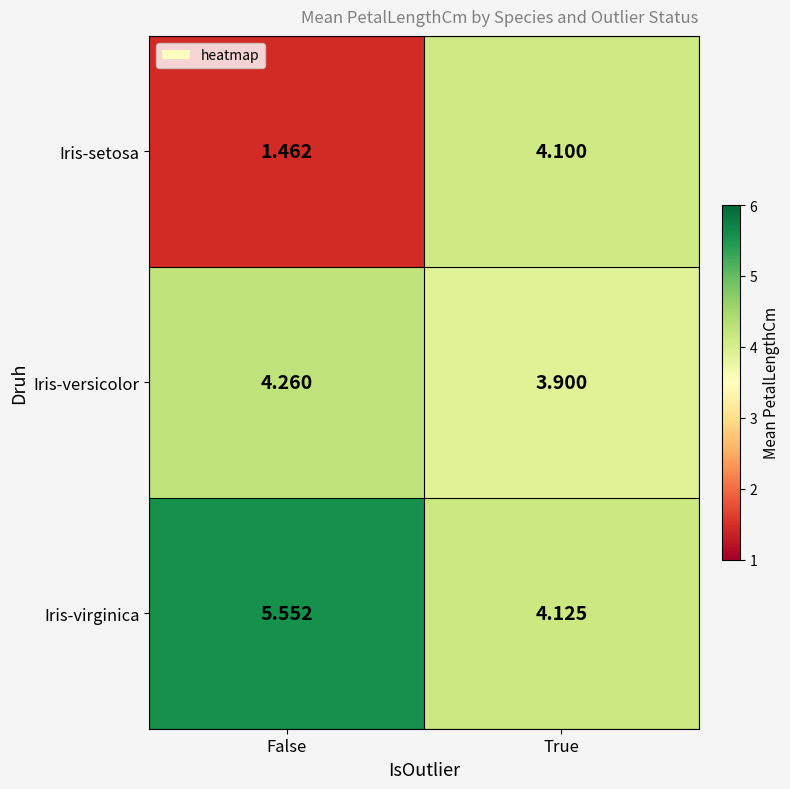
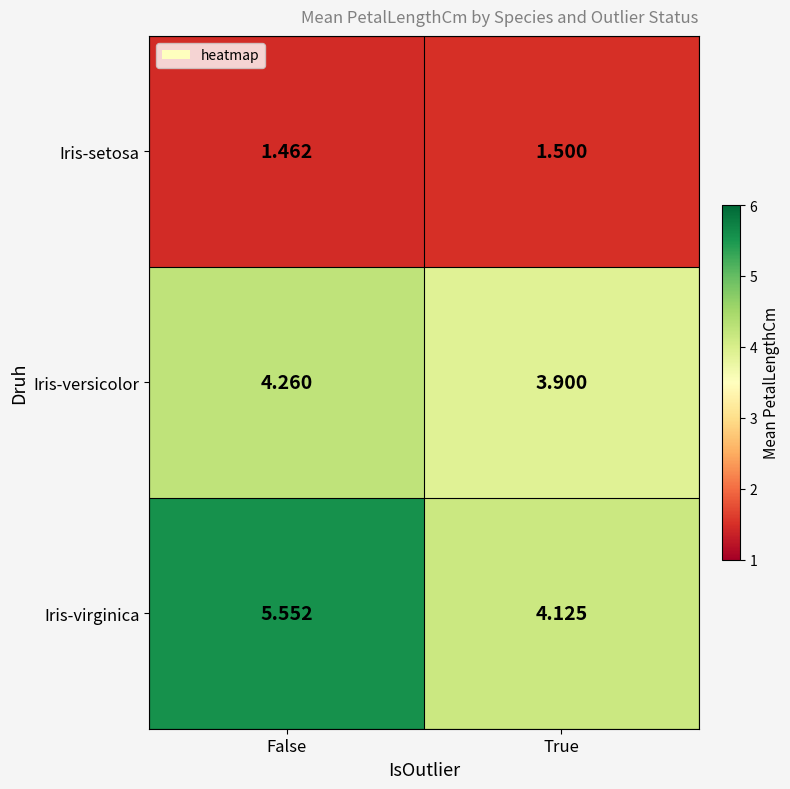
  {
    "Iris-setosa": {
      "False": 1.462,
-     "True": 4.100
+     "True": 1.500
    },
    "Iris-versicolor": {
      "False": 4.260,
      "True": 3.900
    },
    "Iris-virginica": {
      "False": 5.552,
      "True": 4.125
    }
  }
